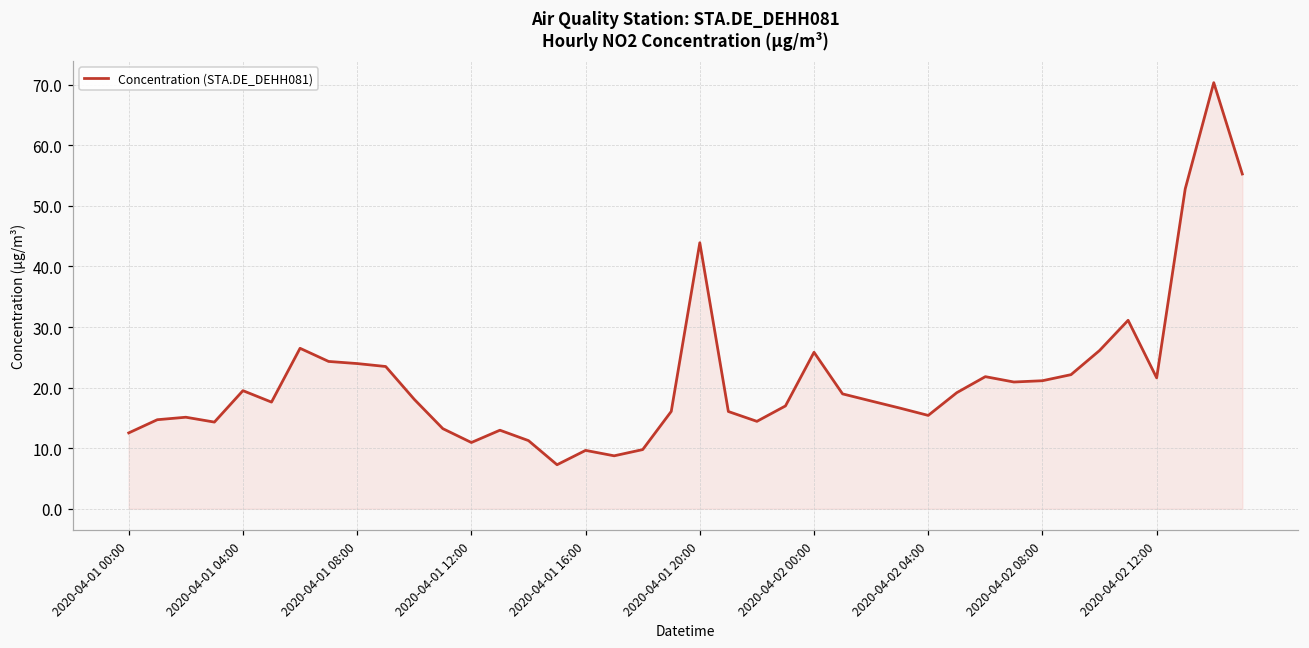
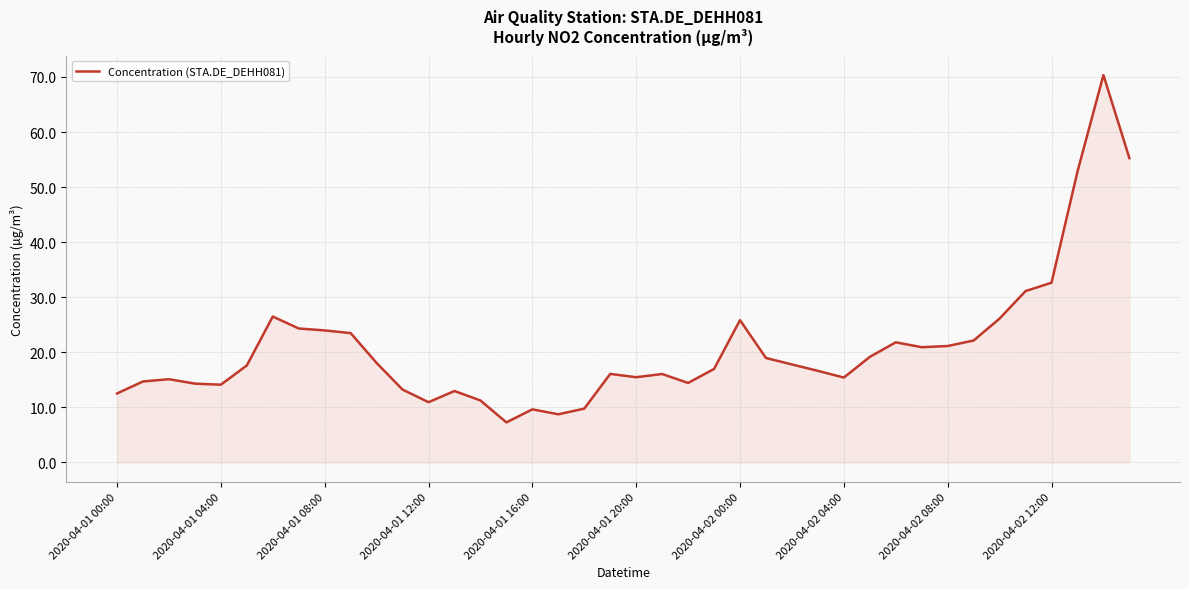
  {
    "2020-04-01 00:00": 13,
-   "2020-04-01 04:00": 19,
+   "2020-04-01 04:00": 14,
    "2020-04-01 08:00": 24,
    "2020-04-01 12:00": 11,
    "2020-04-01 16:00": 10,
-   "2020-04-01 20:00": 44,
+   "2020-04-01 20:00": 15,
    "2020-04-02 00:00": 26,
    "2020-04-02 04:00": 15,
    "2020-04-02 08:00": 21,
-   "2020-04-02 12:00": 22
+   "2020-04-02 12:00": 33
  }
